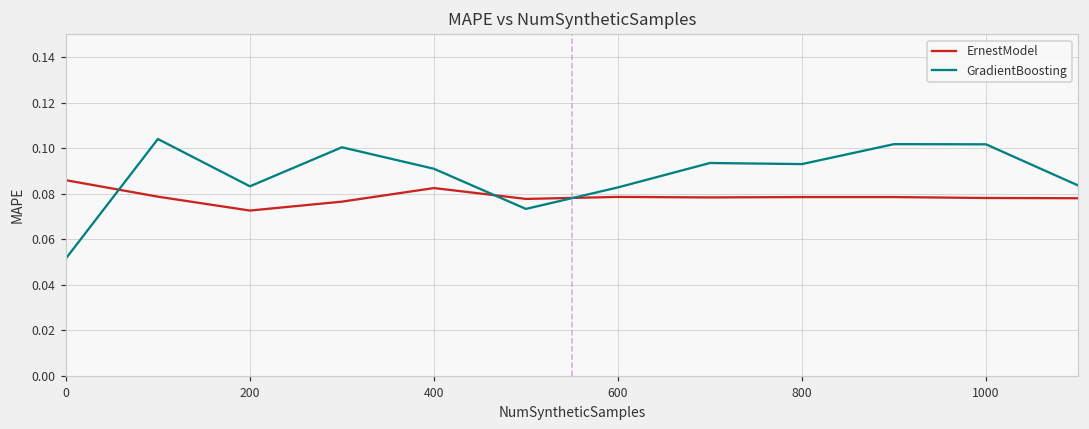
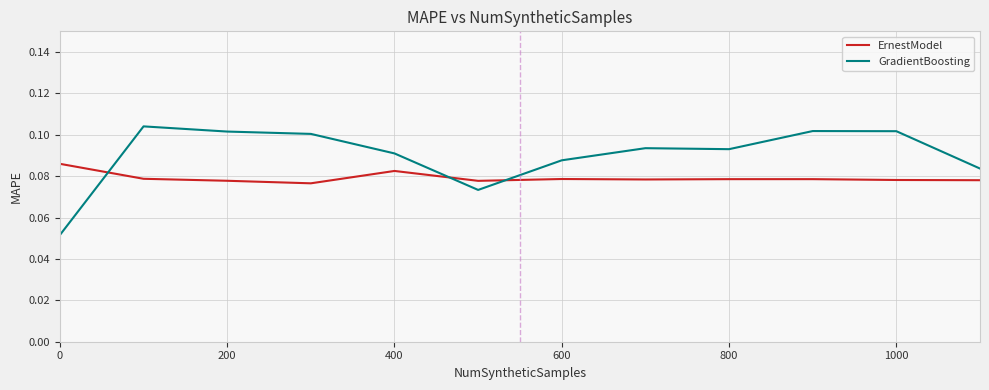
  {
    "ErnestModel": {
      "0": 0.086,
-     "200": 0.073,
+     "200": 0.078,
      "400": 0.083,
      "600": 0.079,
      "800": 0.079,
      "1000": 0.078
    },
    "GradientBoosting": {
      "0": 0.052,
-     "200": 0.083,
+     "200": 0.102,
      "400": 0.091,
-     "600": 0.083,
+     "600": 0.088,
      "800": 0.093,
      "1000": 0.102
    }
  }
